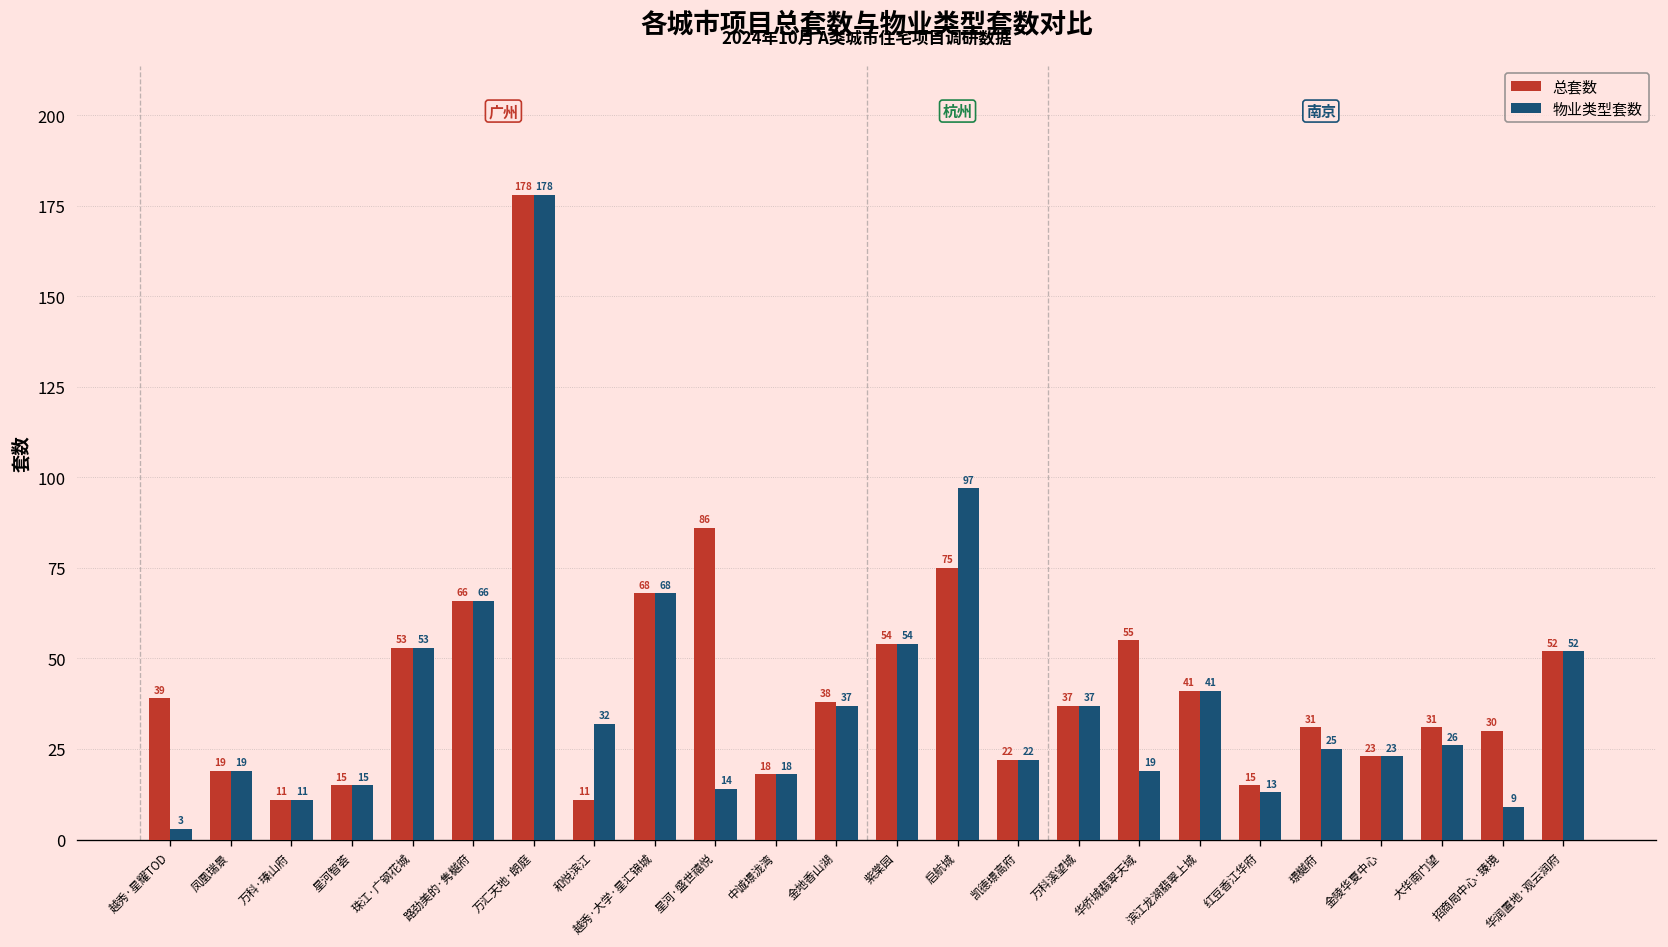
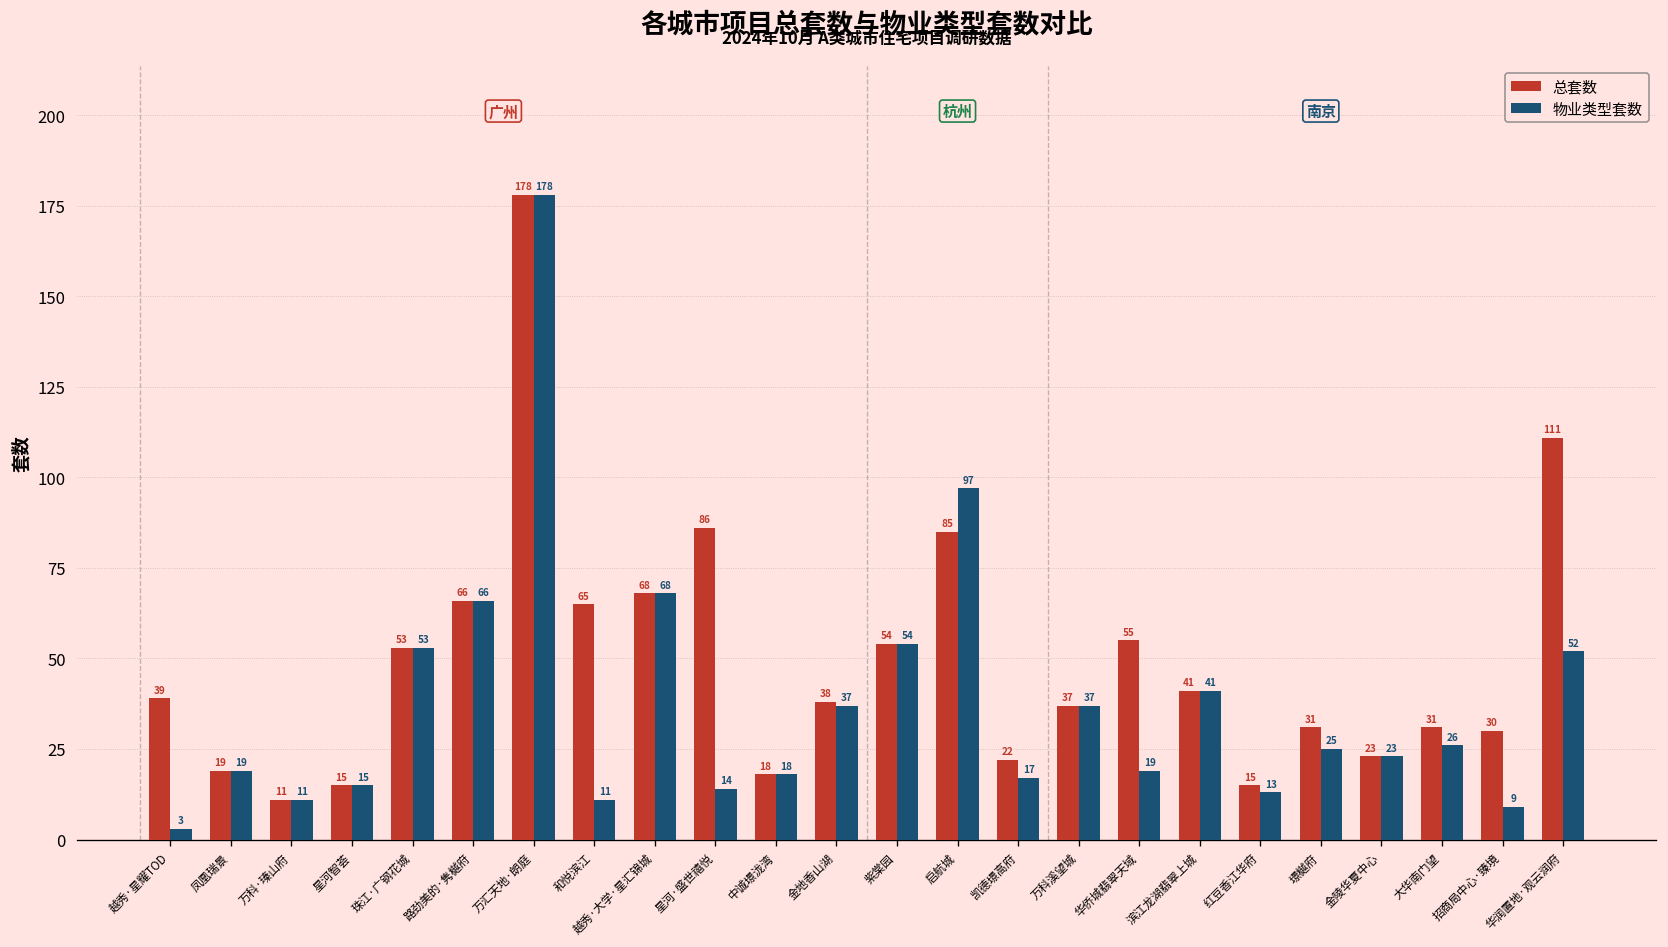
  {
    "总套数": {
      "越秀·星耀TOD": 39,
      "凤凰瑞景": 19,
      "万科·瑧山府": 11,
      "星河智荟": 15,
      "珠江·广钢花城": 53,
      "路劲美的·隽樾府": 66,
      "万汇天地·朗庭": 178,
-     "和悦滨江": 11,
+     "和悦滨江": 65,
      "越秀·大学·星汇锦城": 68,
      "星河·盛世禧悦": 86,
      "中诚璟泷湾": 18,
      "金地香山湖": 38,
      "紫棠园": 54,
-     "启航城": 75,
+     "启航城": 85,
      "凯德璟高府": 22,
      "万科溪望城": 37,
      "华侨城翡翠天域": 55,
      "滨江龙湖翡翠上城": 41,
      "红豆香江华府": 15,
      "璟樾府": 31,
      "金陵华夏中心": 23,
      "大华南门望": 31,
      "招商局中心·臻境": 30,
-     "华润置地·观云润府": 52
+     "华润置地·观云润府": 111
    },
    "物业类型套数": {
      "越秀·星耀TOD": 3,
      "凤凰瑞景": 19,
      "万科·瑧山府": 11,
      "星河智荟": 15,
      "珠江·广钢花城": 53,
      "路劲美的·隽樾府": 66,
      "万汇天地·朗庭": 178,
-     "和悦滨江": 32,
+     "和悦滨江": 11,
      "越秀·大学·星汇锦城": 68,
      "星河·盛世禧悦": 14,
      "中诚璟泷湾": 18,
      "金地香山湖": 37,
      "紫棠园": 54,
      "启航城": 97,
-     "凯德璟高府": 22,
+     "凯德璟高府": 17,
      "万科溪望城": 37,
      "华侨城翡翠天域": 19,
      "滨江龙湖翡翠上城": 41,
      "红豆香江华府": 13,
      "璟樾府": 25,
      "金陵华夏中心": 23,
      "大华南门望": 26,
      "招商局中心·臻境": 9,
      "华润置地·观云润府": 52
    }
  }
